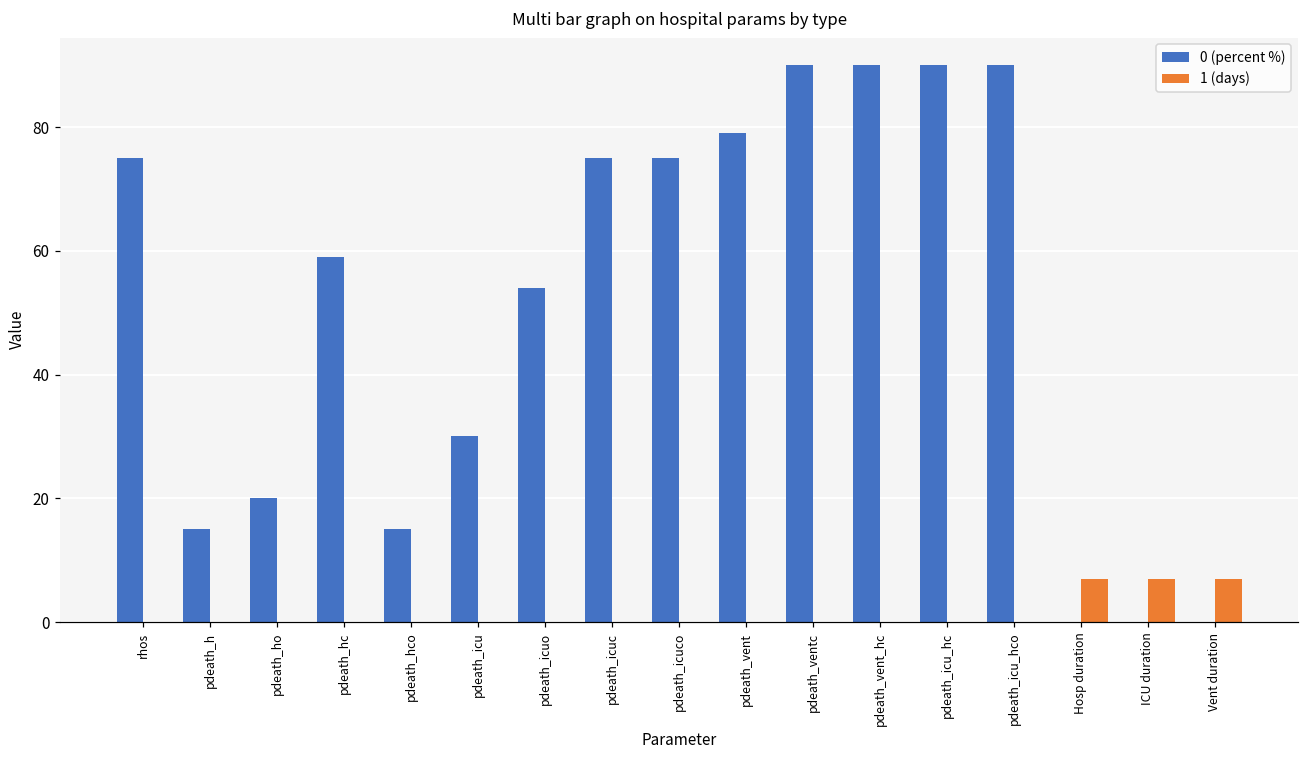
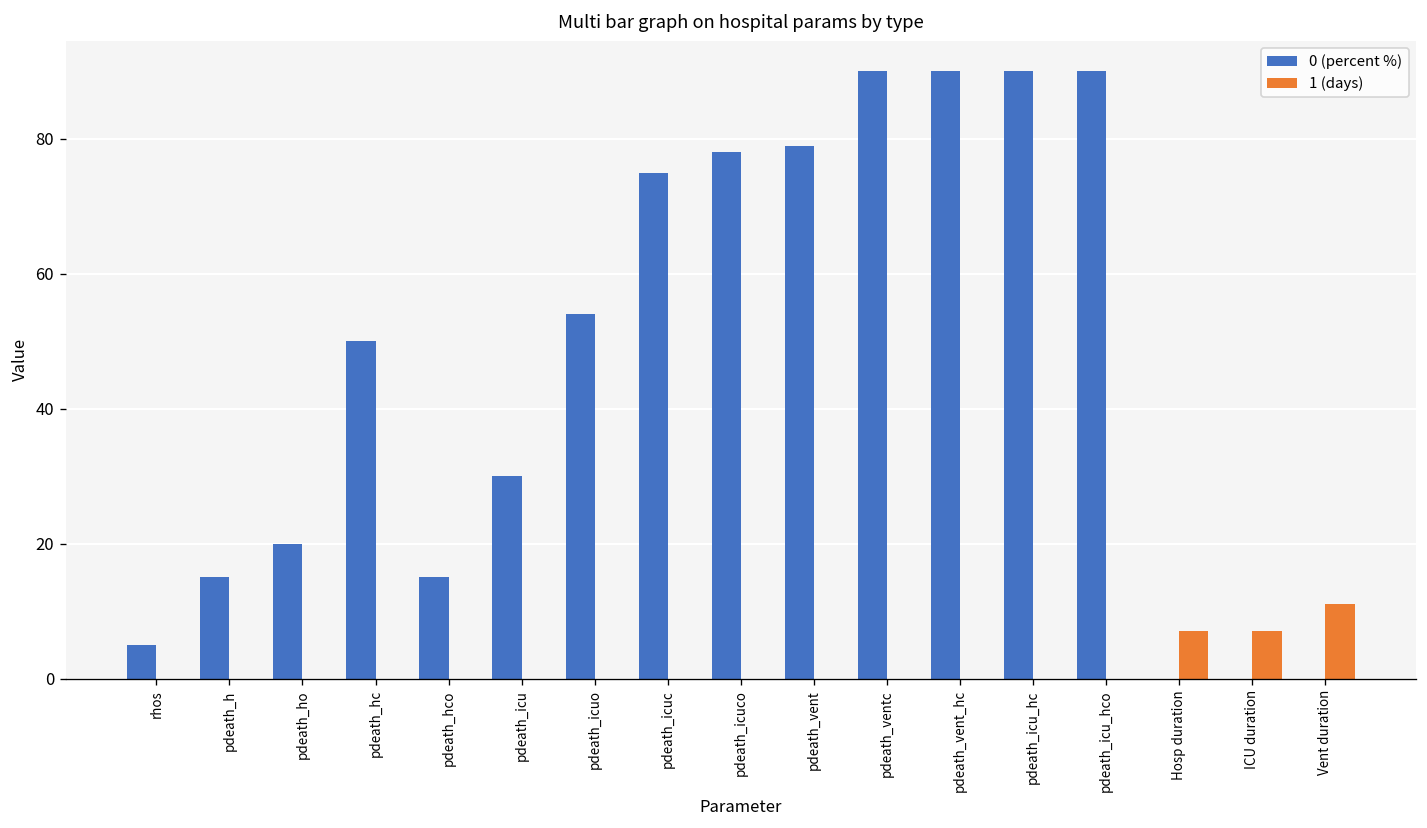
  {
    "0 (percent %)": {
-     "rhos": 75,
+     "rhos": 5,
      "pdeath_h": 15,
      "pdeath_ho": 20,
-     "pdeath_hc": 59,
+     "pdeath_hc": 50,
      "pdeath_hco": 15,
      "pdeath_icu": 30,
      "pdeath_icuo": 54,
      "pdeath_icuc": 75,
-     "pdeath_icuco": 75,
+     "pdeath_icuco": 78,
      "pdeath_vent": 79,
      "pdeath_ventc": 90,
      "pdeath_vent_hc": 90,
      "pdeath_icu_hc": 90,
      "pdeath_icu_hco": 90,
      "Hosp duration": 0,
      "ICU duration": 0,
      "Vent duration": 0
    },
    "1 (days)": {
      "rhos": 0,
      "pdeath_h": 0,
      "pdeath_ho": 0,
      "pdeath_hc": 0,
      "pdeath_hco": 0,
      "pdeath_icu": 0,
      "pdeath_icuo": 0,
      "pdeath_icuc": 0,
      "pdeath_icuco": 0,
      "pdeath_vent": 0,
      "pdeath_ventc": 0,
      "pdeath_vent_hc": 0,
      "pdeath_icu_hc": 0,
      "pdeath_icu_hco": 0,
      "Hosp duration": 7,
      "ICU duration": 7,
-     "Vent duration": 7
+     "Vent duration": 11
    }
  }
